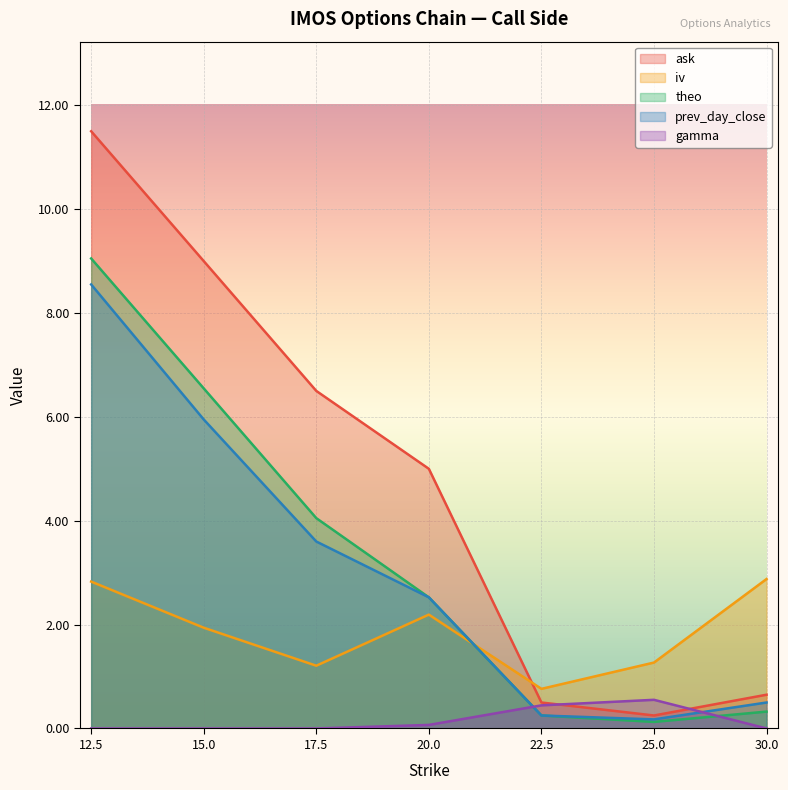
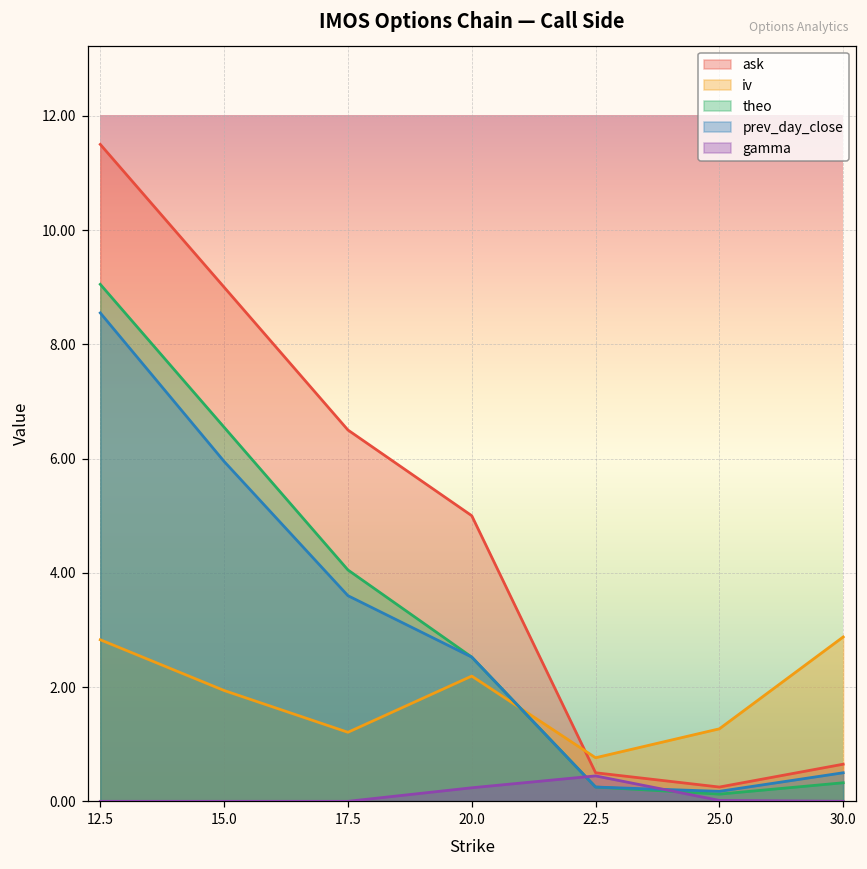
  {
    "gamma": {
      "12.5": 0.0,
      "15.0": 0.0,
      "17.5": 0.0,
-     "20.0": 0.1,
+     "20.0": 0.2,
      "22.5": 0.4,
-     "25.0": 0.6,
+     "25.0": 0.0,
      "30.0": 0.0
    }
  }
